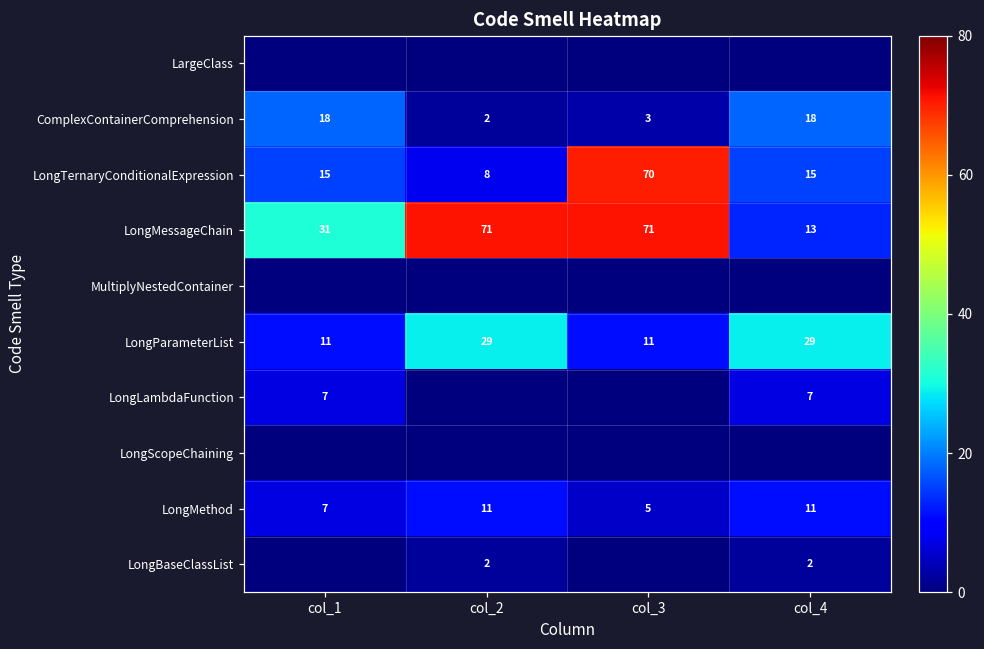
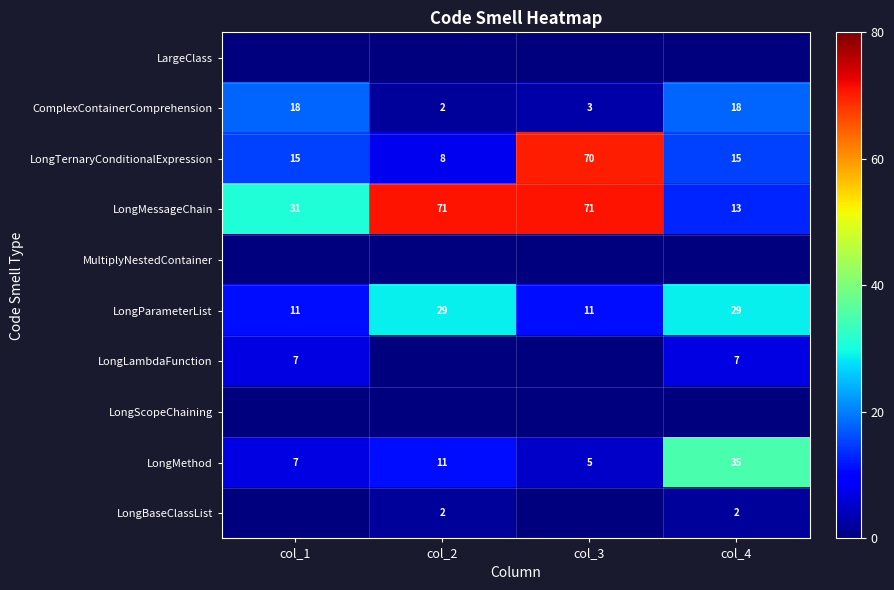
  {
    "ComplexContainerComprehension": {
      "col_1": 18,
      "col_2": 2,
      "col_3": 3,
      "col_4": 18
    },
    "LongTernaryConditionalExpression": {
      "col_1": 15,
      "col_2": 8,
      "col_3": 70,
      "col_4": 15
    },
    "LongMessageChain": {
      "col_1": 31,
      "col_2": 71,
      "col_3": 71,
      "col_4": 13
    },
    "LongParameterList": {
      "col_1": 11,
      "col_2": 29,
      "col_3": 11,
      "col_4": 29
    },
    "LongLambdaFunction": {
      "col_1": 7,
      "col_4": 7
    },
    "LongMethod": {
      "col_1": 7,
      "col_2": 11,
      "col_3": 5,
-     "col_4": 11
+     "col_4": 35
    },
    "LongBaseClassList": {
      "col_2": 2,
      "col_4": 2
    }
  }
